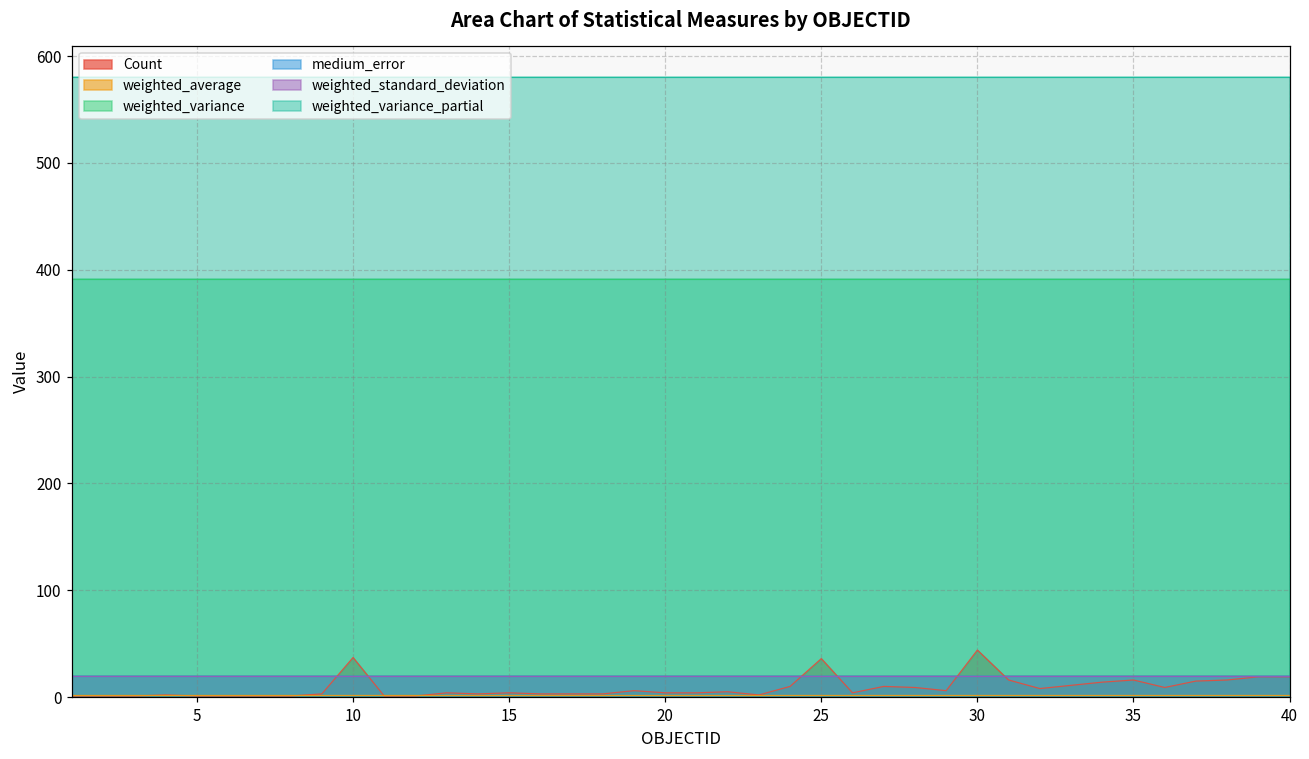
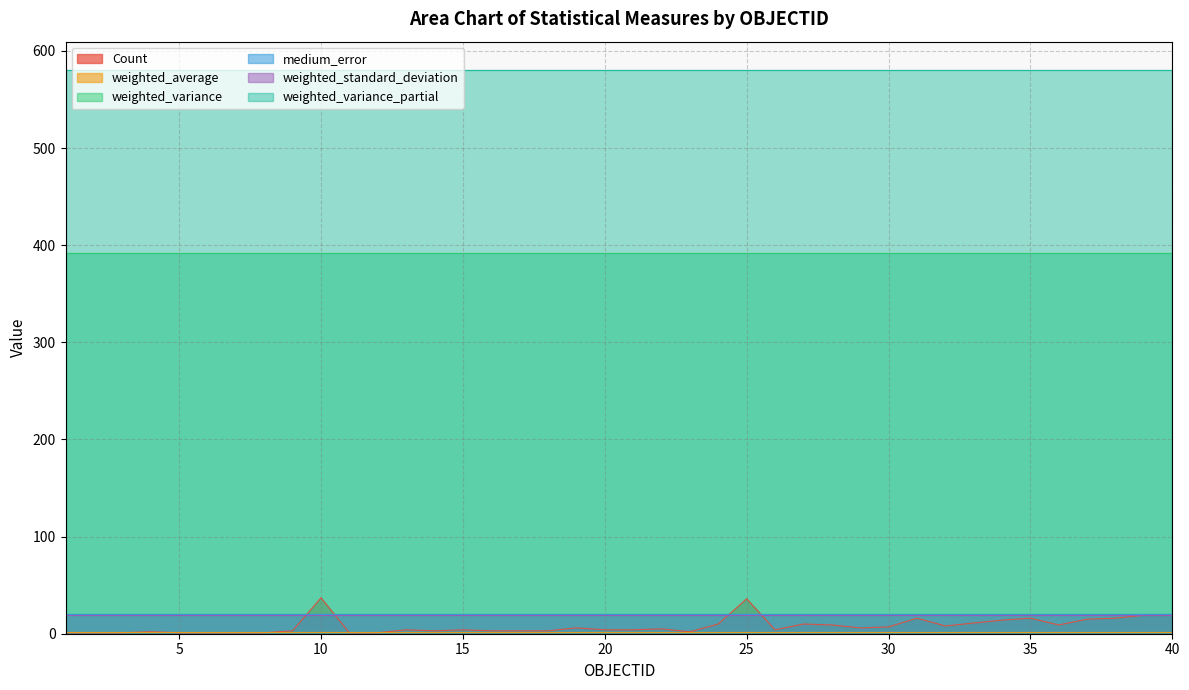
  {
    "Count": {
      "10": 40,
      "25": 40,
-     "30": 40,
+     "30": 10,
      "35": 20
    },
    "weighted_average": {
      "10": 0,
      "25": 0,
      "30": 0,
      "35": 0,
      "40": 0
    },
    "weighted_standard_deviation": {
      "5": 20,
      "10": 20,
      "15": 20,
      "20": 20,
      "25": 20,
      "30": 20,
      "35": 20
    }
  }
